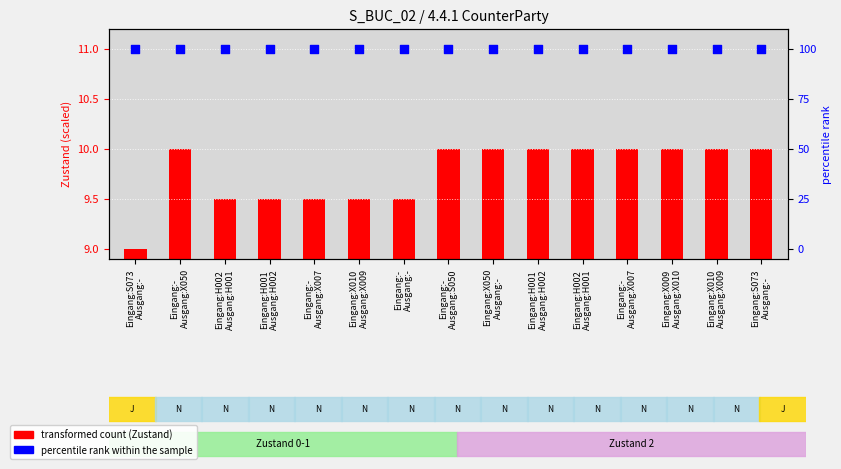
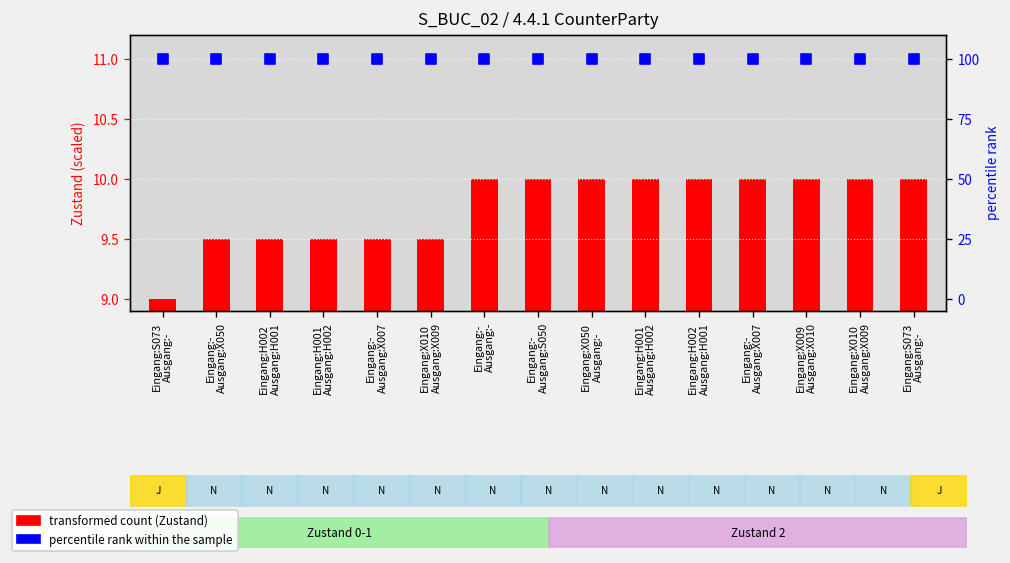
  {
    "transformed count (Zustand)": {
-     "Eingang:- Ausgang:X050": 10.00,
-     "Eingang:- Ausgang:-": 9.50,
+     "Eingang:- Ausgang:X050": 9.50,
+     "Eingang:- Ausgang:-": 10.00,
      "Eingang:- Ausgang:S050": 10.00,
      "Eingang:X050 Ausgang:-": 10.00,
      "Eingang:X009 Ausgang:X010": 10.00
    }
  }
